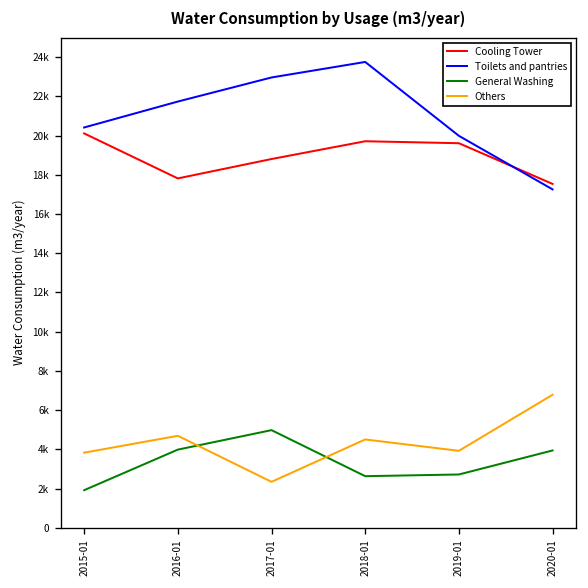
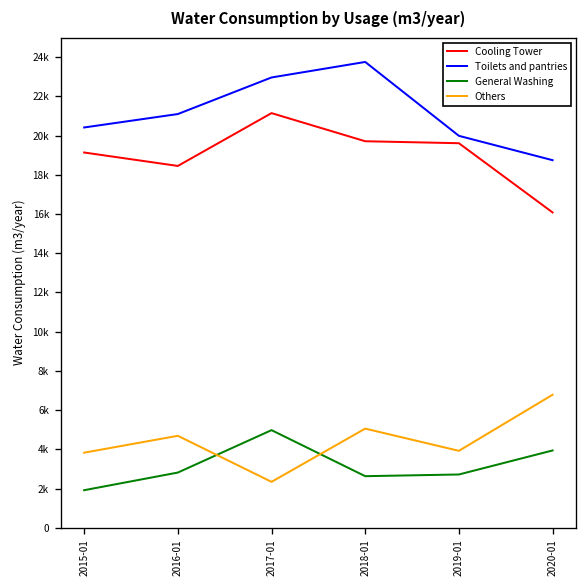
  {
    "Cooling Tower": {
-     "2015-01": 20100,
-     "2016-01": 17800,
-     "2017-01": 18800,
+     "2015-01": 19100,
+     "2016-01": 18500,
+     "2017-01": 21100,
      "2018-01": 19700,
      "2019-01": 19600,
-     "2020-01": 17500
+     "2020-01": 16100
    },
    "Toilets and pantries": {
      "2015-01": 20400,
-     "2016-01": 21700,
+     "2016-01": 21100,
      "2017-01": 23000,
      "2018-01": 23800,
      "2019-01": 20000,
-     "2020-01": 17300
+     "2020-01": 18700
    },
    "General Washing": {
      "2015-01": 1900,
-     "2016-01": 4000,
+     "2016-01": 2800,
      "2017-01": 5000,
      "2018-01": 2600,
      "2019-01": 2700,
      "2020-01": 3900
    },
    "Others": {
      "2015-01": 3800,
      "2016-01": 4700,
      "2017-01": 2300,
-     "2018-01": 4500,
+     "2018-01": 5100,
      "2019-01": 3900,
      "2020-01": 6800
    }
  }
